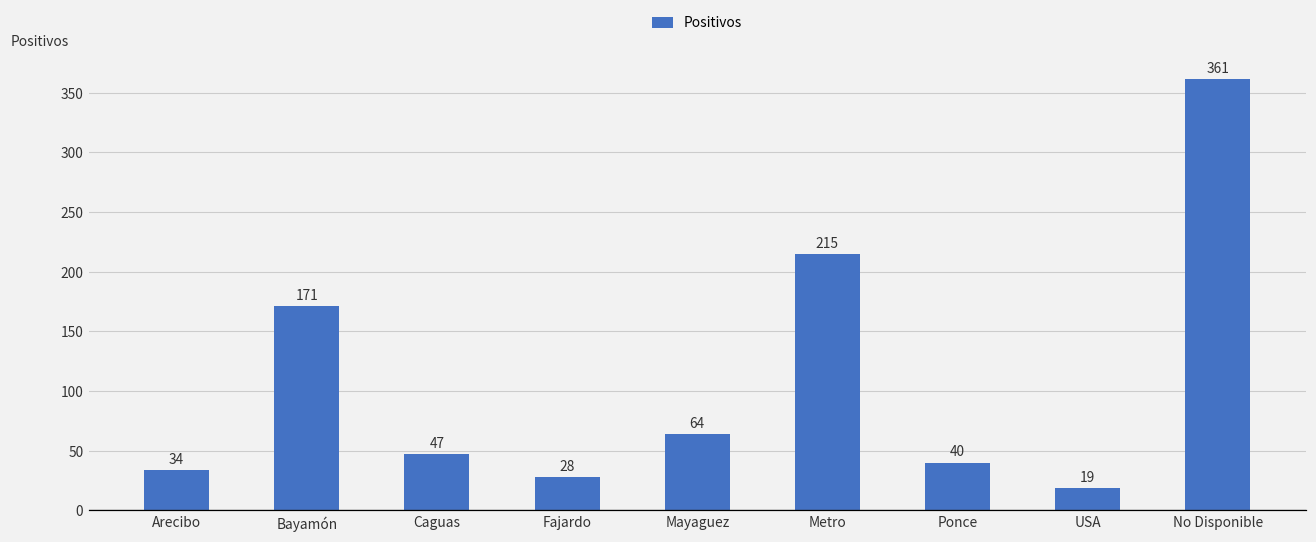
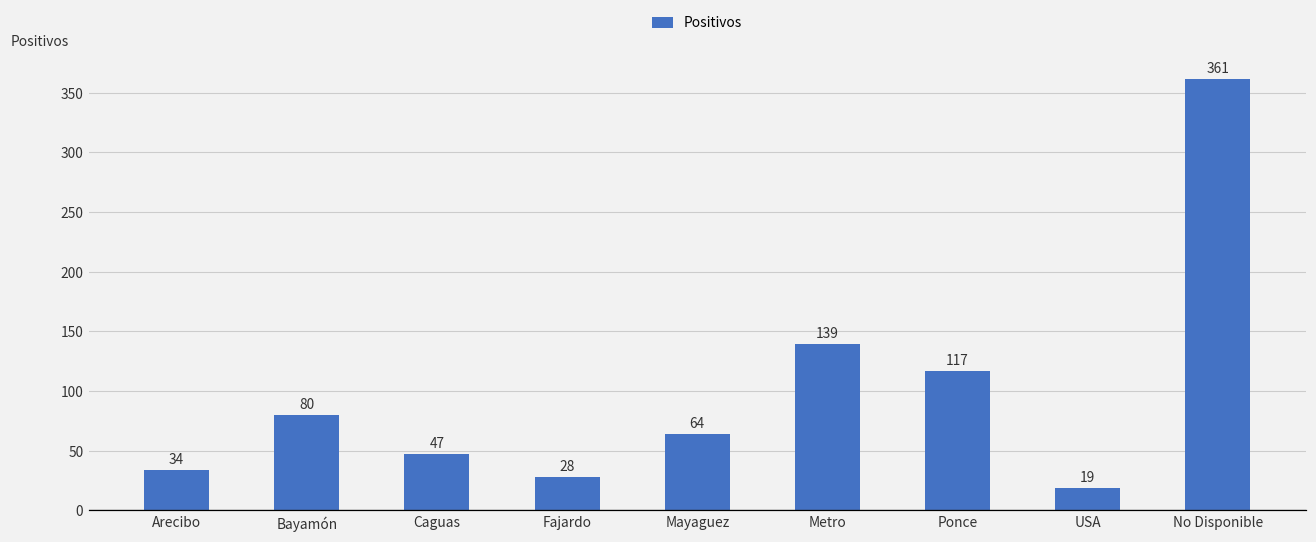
  {
    "Arecibo": 34,
-   "Bayamón": 171,
+   "Bayamón": 80,
    "Caguas": 47,
    "Fajardo": 28,
    "Mayaguez": 64,
-   "Metro": 215,
-   "Ponce": 40,
+   "Metro": 139,
+   "Ponce": 117,
    "USA": 19,
    "No Disponible": 361
  }
